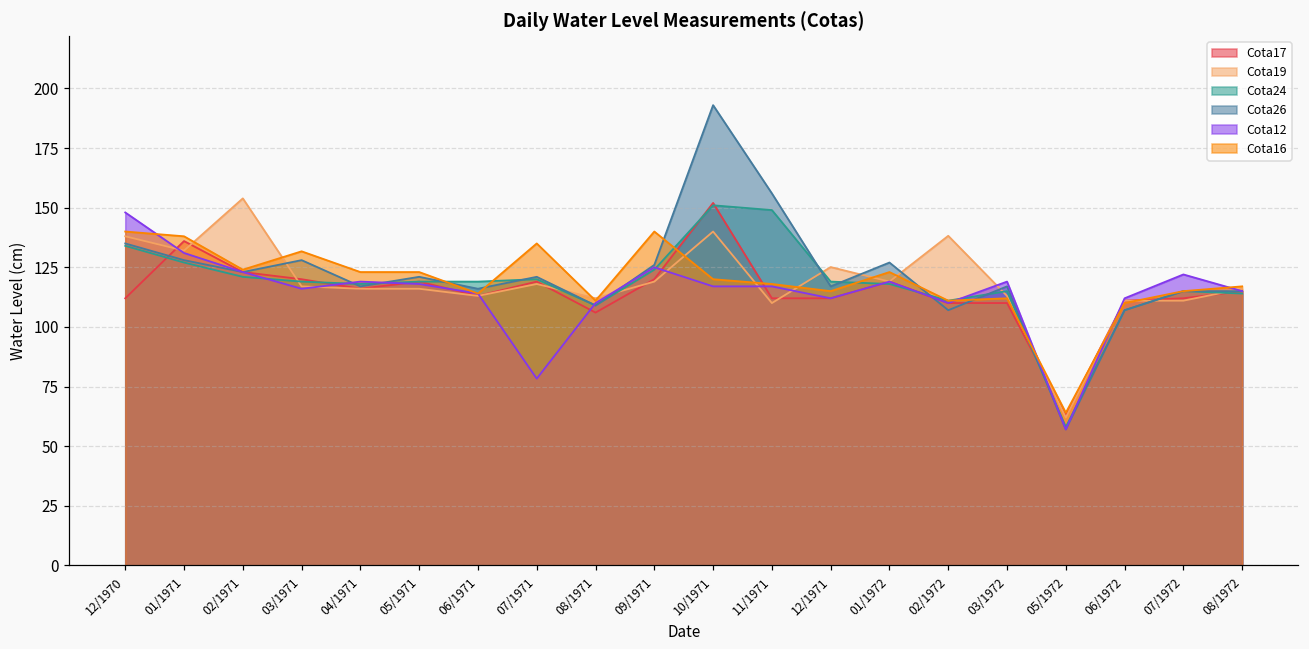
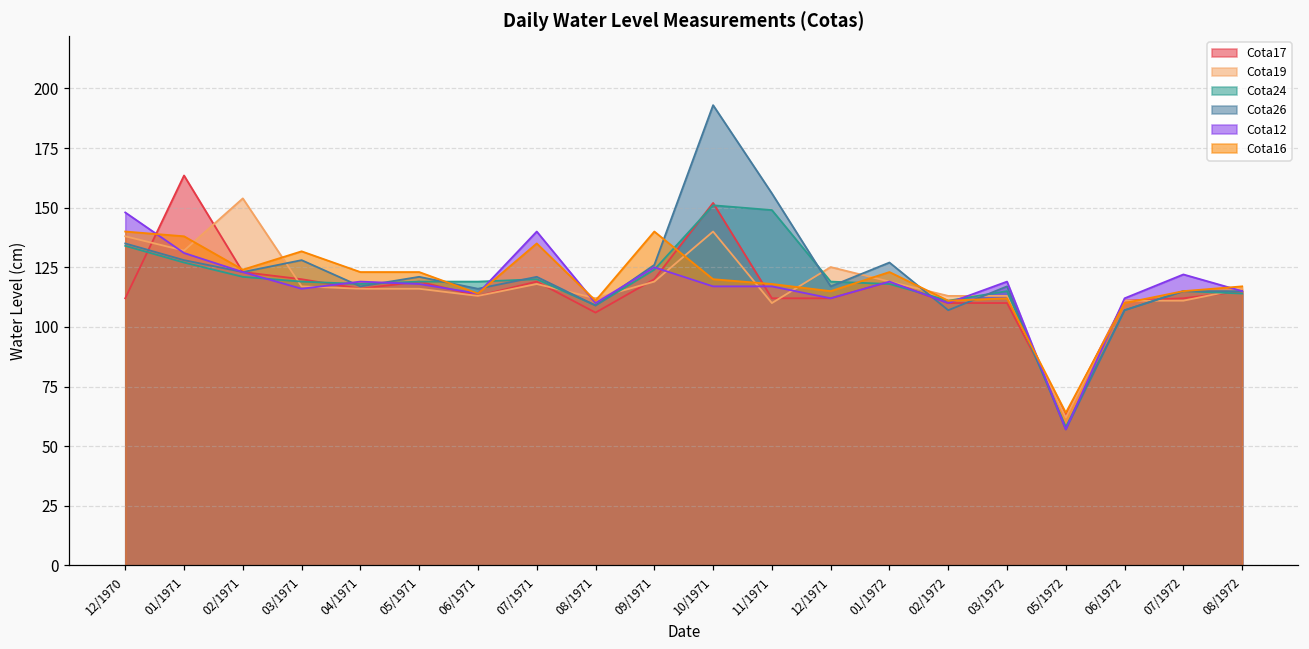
  {
    "Cota17": {
      "12/1970": 112,
-     "01/1971": 136,
+     "01/1971": 164,
      "08/1971": 106,
      "11/1971": 112,
      "03/1972": 110
    },
    "Cota19": {
      "12/1970": 138,
      "02/1971": 154,
      "05/1971": 116,
      "10/1971": 140,
      "11/1971": 110,
      "12/1971": 125,
-     "02/1972": 138
+     "02/1972": 113
    },
    "Cota12": {
      "12/1970": 148,
-     "07/1971": 78,
+     "07/1971": 140,
      "10/1971": 117,
      "03/1972": 119,
      "07/1972": 122
    },
    "Cota16": {
      "12/1970": 140,
      "01/1971": 138,
      "03/1971": 132,
      "04/1971": 123,
      "05/1971": 123,
      "07/1971": 135,
      "09/1971": 140,
      "10/1971": 120,
      "12/1971": 115,
      "01/1972": 123
    }
  }
